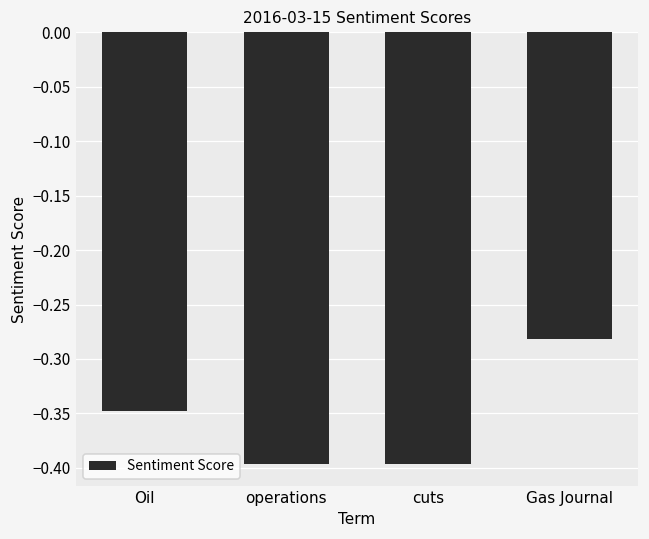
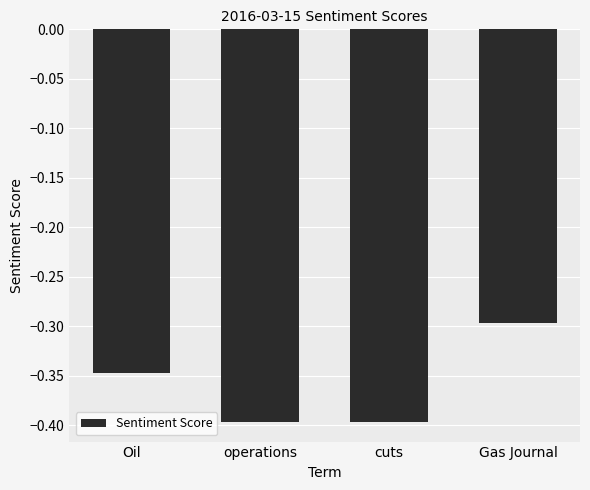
  {
    "Oil": -0.35,
    "operations": -0.40,
    "cuts": -0.40,
-   "Gas Journal": -0.28
+   "Gas Journal": -0.30
  }
